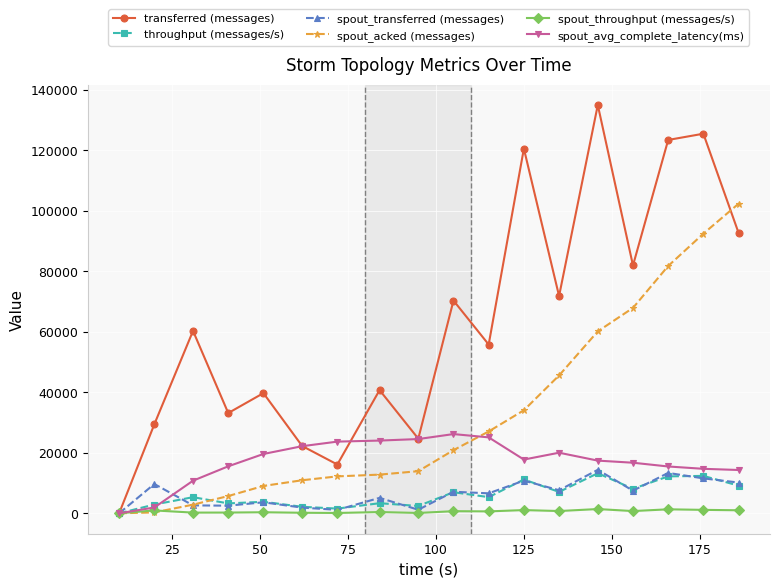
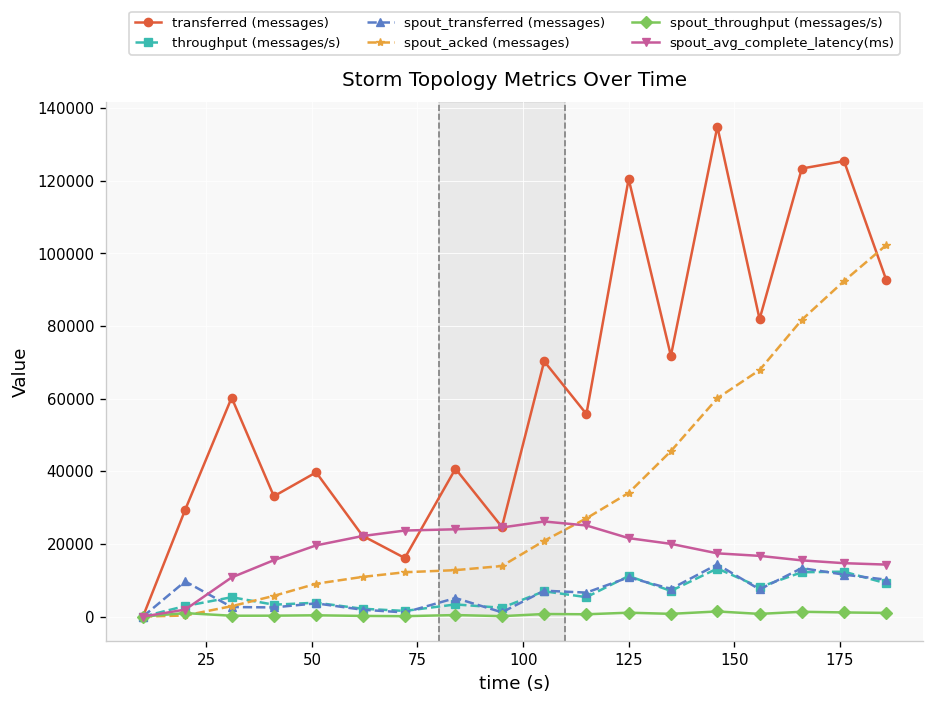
  {
    "transferred (messages)": {
      "125": 120000
    },
    "spout_acked (messages)": {
      "125": 34000
    },
    "spout_throughput (messages/s)": {
      "125": 1000
    },
    "spout_avg_complete_latency(ms)": {
-     "125": 18000
+     "125": 22000
    }
  }
